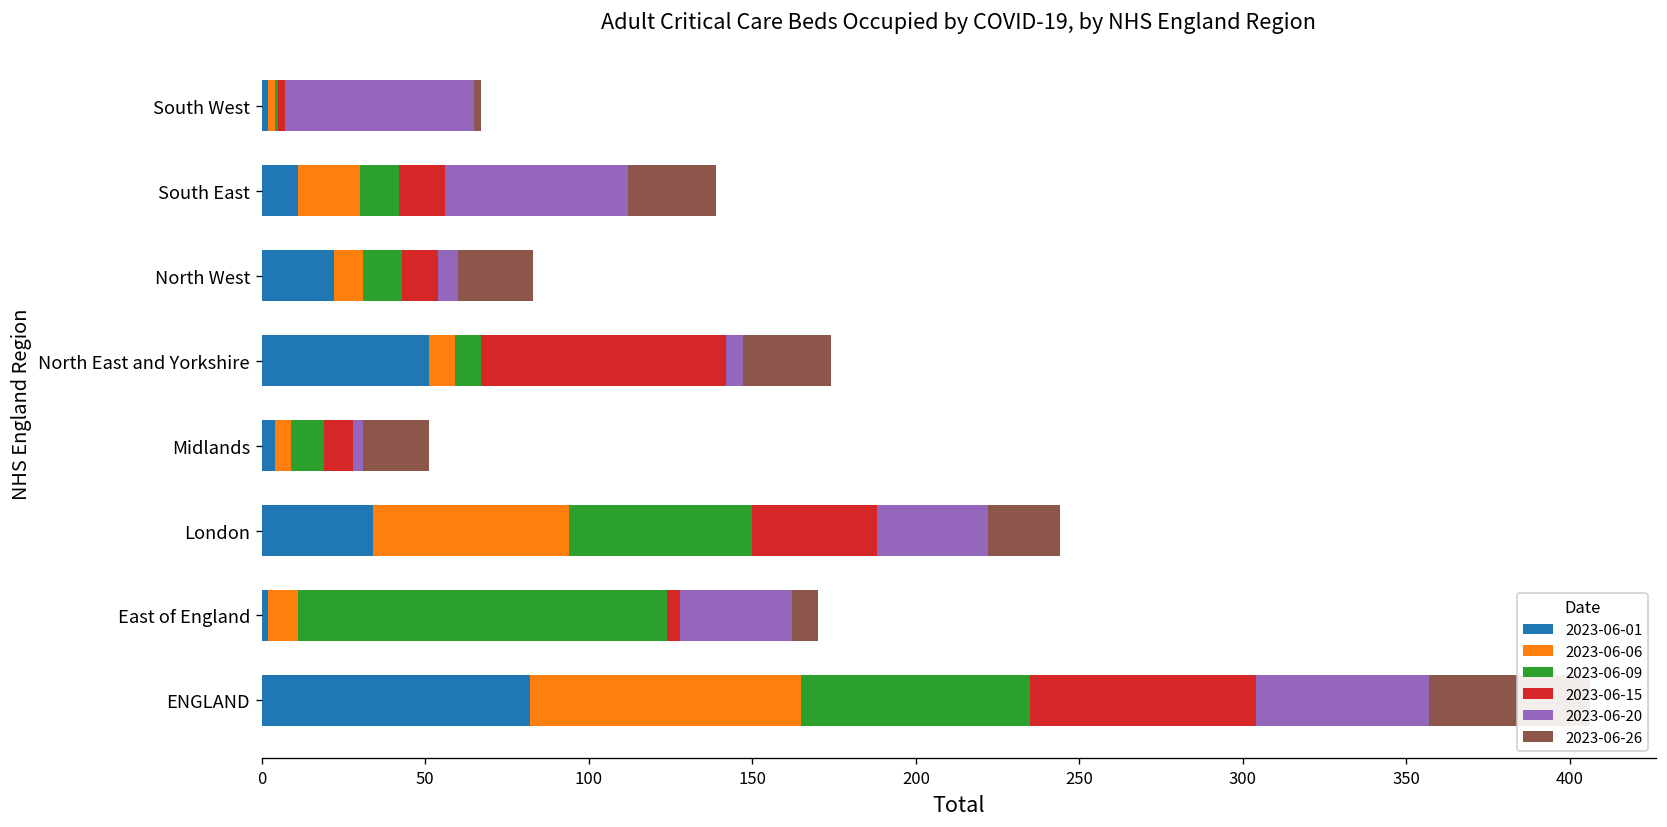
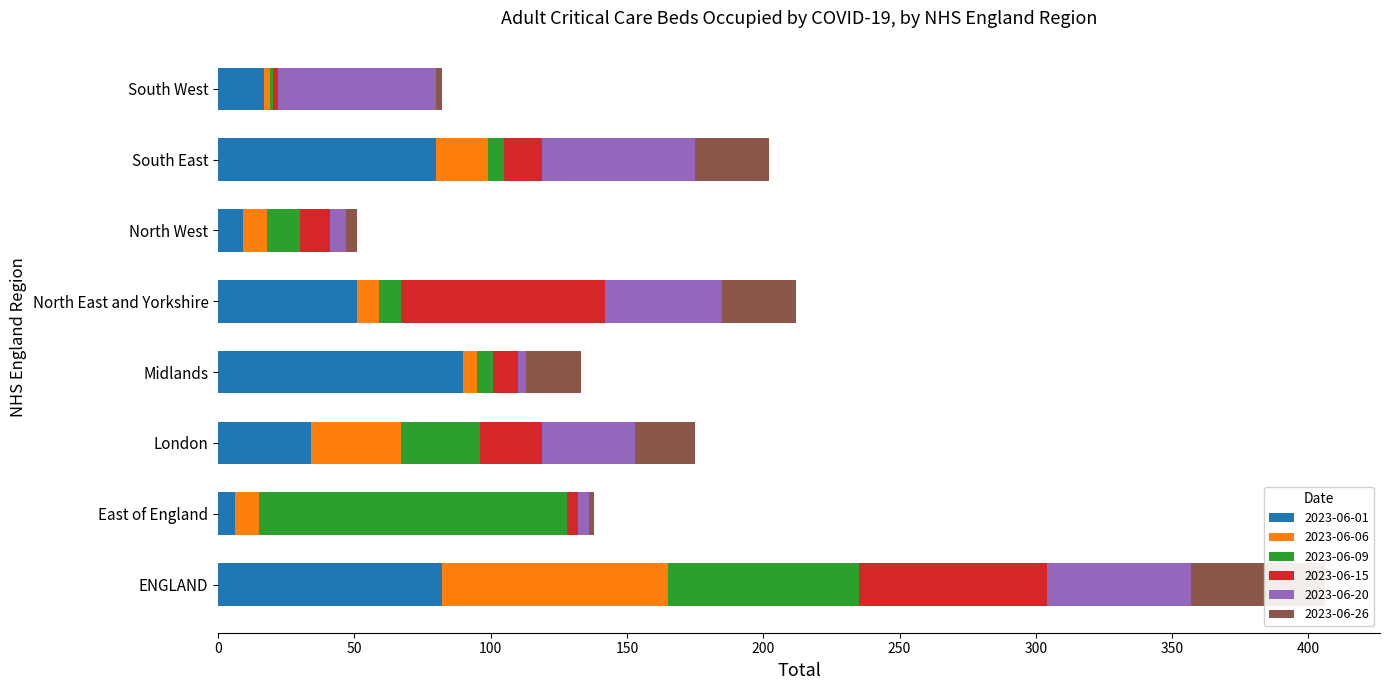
  {
    "2023-06-01": {
-     "South West": 2,
-     "South East": 11,
-     "North West": 22,
+     "South West": 17,
+     "South East": 80,
+     "North West": 9,
      "North East and Yorkshire": 51,
-     "Midlands": 4,
+     "Midlands": 90,
      "London": 34,
-     "East of England": 2,
+     "East of England": 6,
      "ENGLAND": 82
    },
    "2023-06-06": {
      "South West": 2,
      "South East": 19,
      "North West": 9,
      "North East and Yorkshire": 8,
      "Midlands": 5,
-     "London": 60,
+     "London": 33,
      "East of England": 9,
      "ENGLAND": 83
    },
    "2023-06-09": {
      "South West": 1,
-     "South East": 12,
+     "South East": 6,
      "North West": 12,
      "North East and Yorkshire": 8,
-     "Midlands": 10,
-     "London": 56,
+     "Midlands": 6,
+     "London": 29,
      "East of England": 113,
      "ENGLAND": 70
    },
    "2023-06-15": {
      "South West": 2,
      "South East": 14,
      "North West": 11,
      "North East and Yorkshire": 75,
      "Midlands": 9,
-     "London": 38,
+     "London": 23,
      "East of England": 4,
      "ENGLAND": 69
    },
    "2023-06-20": {
      "South West": 58,
      "South East": 56,
      "North West": 6,
-     "North East and Yorkshire": 5,
+     "North East and Yorkshire": 43,
      "Midlands": 3,
      "London": 34,
-     "East of England": 34,
+     "East of England": 4,
      "ENGLAND": 53
    },
    "2023-06-26": {
      "South West": 2,
      "South East": 27,
-     "North West": 23,
+     "North West": 4,
      "North East and Yorkshire": 27,
      "Midlands": 20,
      "London": 22,
-     "East of England": 8
+     "East of England": 2
    }
  }
